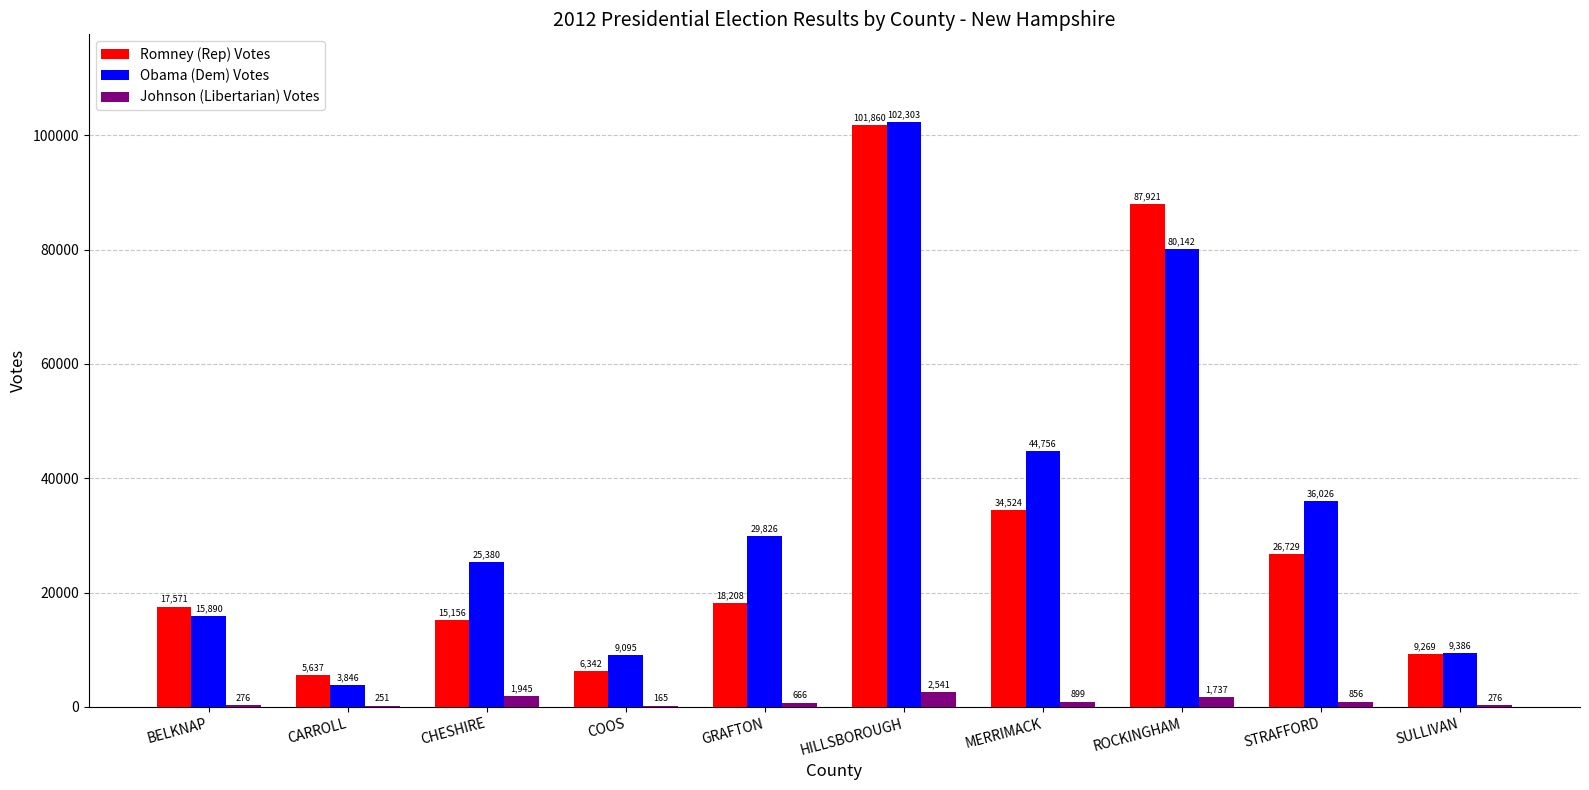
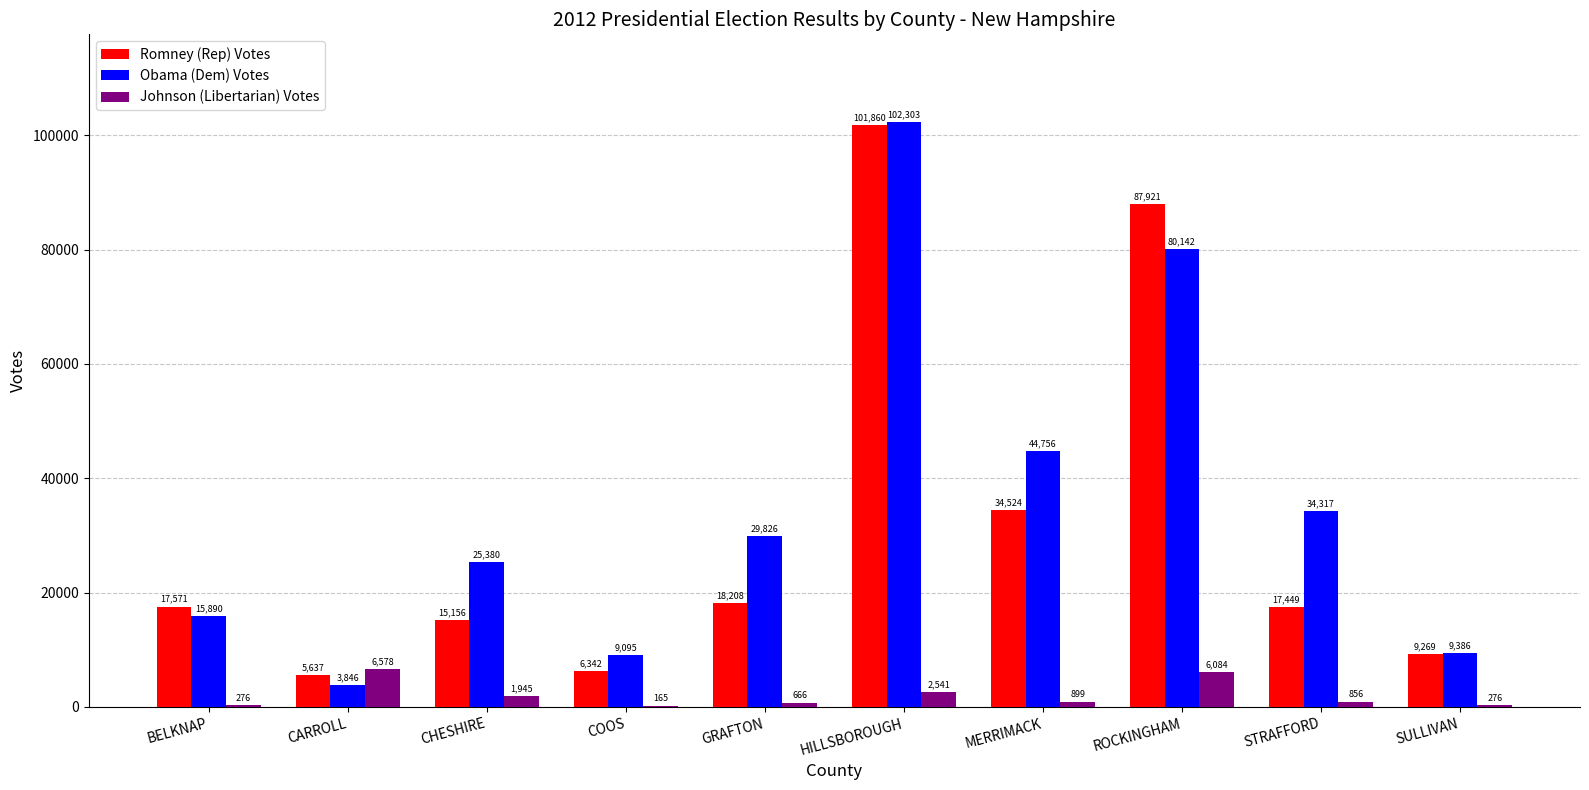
  {
    "Romney (Rep) Votes": {
      "BELKNAP": "17,571",
      "CARROLL": "5,637",
      "CHESHIRE": "15,156",
      "COOS": "6,342",
      "GRAFTON": "18,208",
      "HILLSBOROUGH": "101,860",
      "MERRIMACK": "34,524",
      "ROCKINGHAM": "87,921",
-     "STRAFFORD": "26,729",
+     "STRAFFORD": "17,449",
      "SULLIVAN": "9,269"
    },
    "Obama (Dem) Votes": {
      "BELKNAP": "15,890",
      "CARROLL": "3,846",
      "CHESHIRE": "25,380",
      "COOS": "9,095",
      "GRAFTON": "29,826",
      "HILLSBOROUGH": "102,303",
      "MERRIMACK": "44,756",
      "ROCKINGHAM": "80,142",
-     "STRAFFORD": "36,026",
+     "STRAFFORD": "34,317",
      "SULLIVAN": "9,386"
    },
    "Johnson (Libertarian) Votes": {
      "BELKNAP": "276",
-     "CARROLL": "251",
+     "CARROLL": "6,578",
      "CHESHIRE": "1,945",
      "COOS": "165",
      "GRAFTON": "666",
      "HILLSBOROUGH": "2,541",
      "MERRIMACK": "899",
-     "ROCKINGHAM": "1,737",
+     "ROCKINGHAM": "6,084",
      "STRAFFORD": "856",
      "SULLIVAN": "276"
    }
  }
